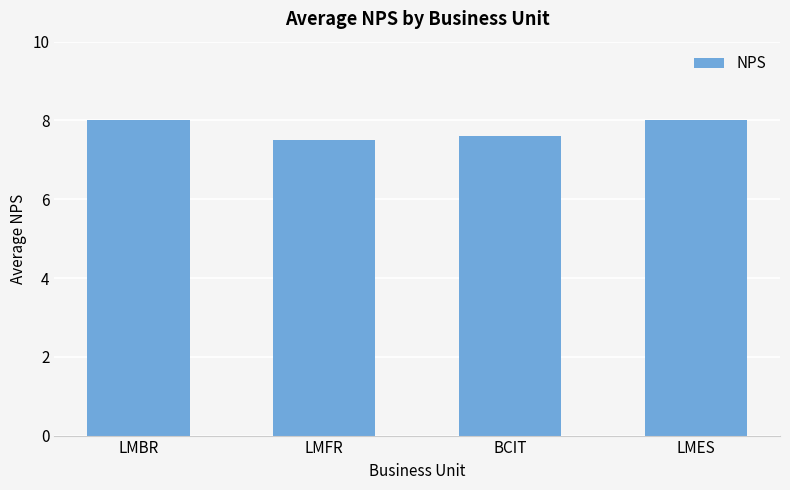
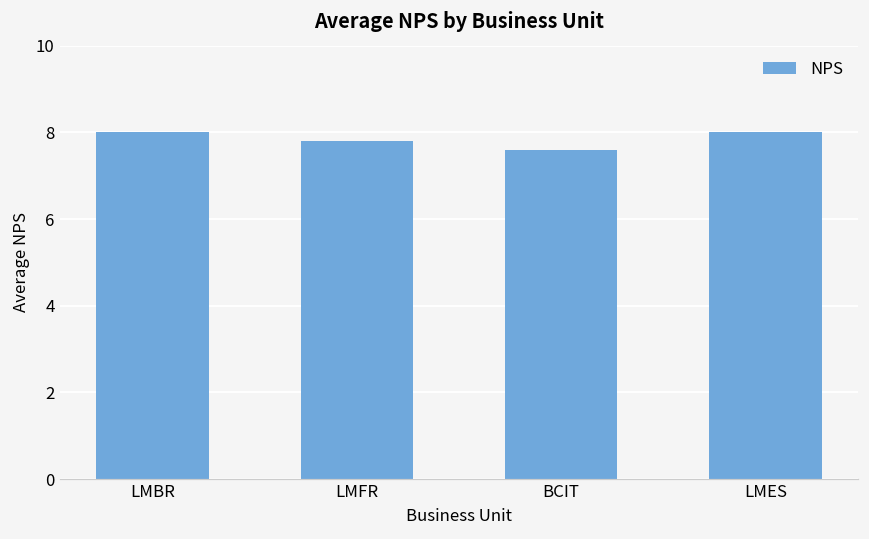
  {
    "LMBR": 8.0,
-   "LMFR": 7.5,
+   "LMFR": 7.8,
    "BCIT": 7.6,
    "LMES": 8.0
  }
